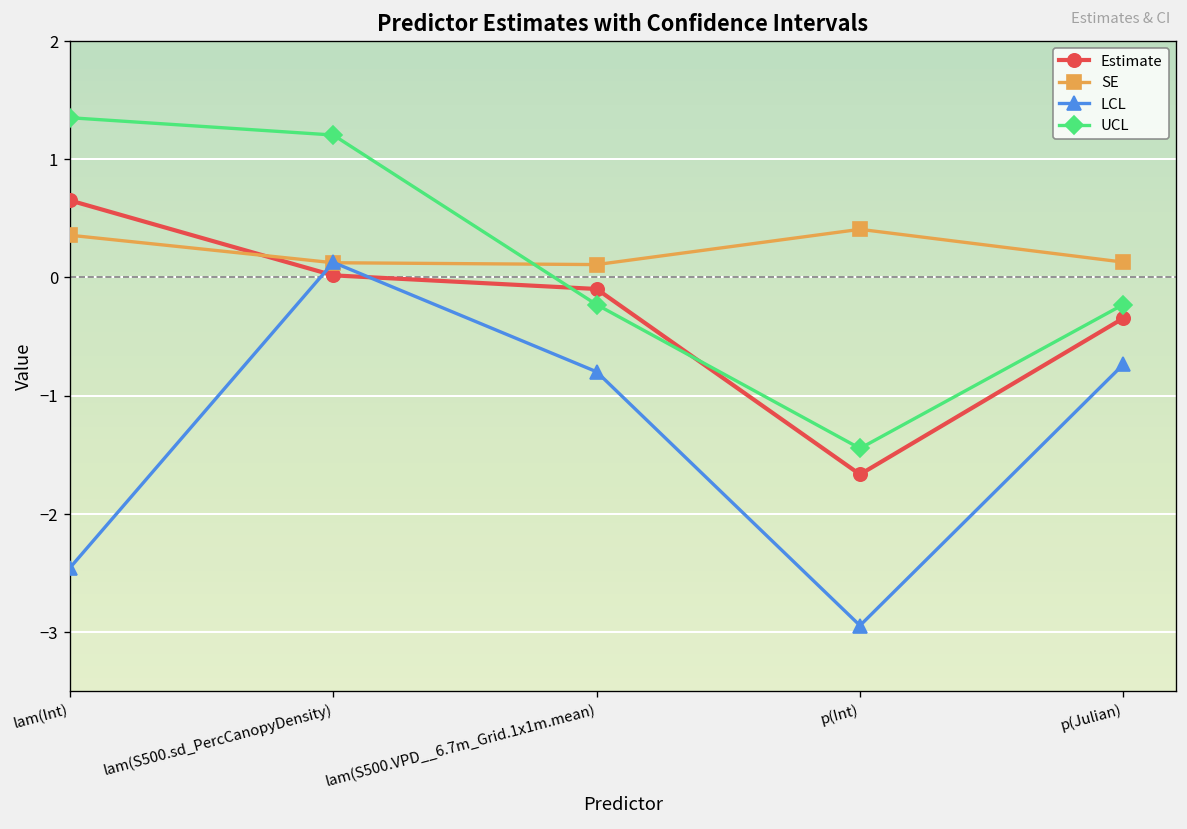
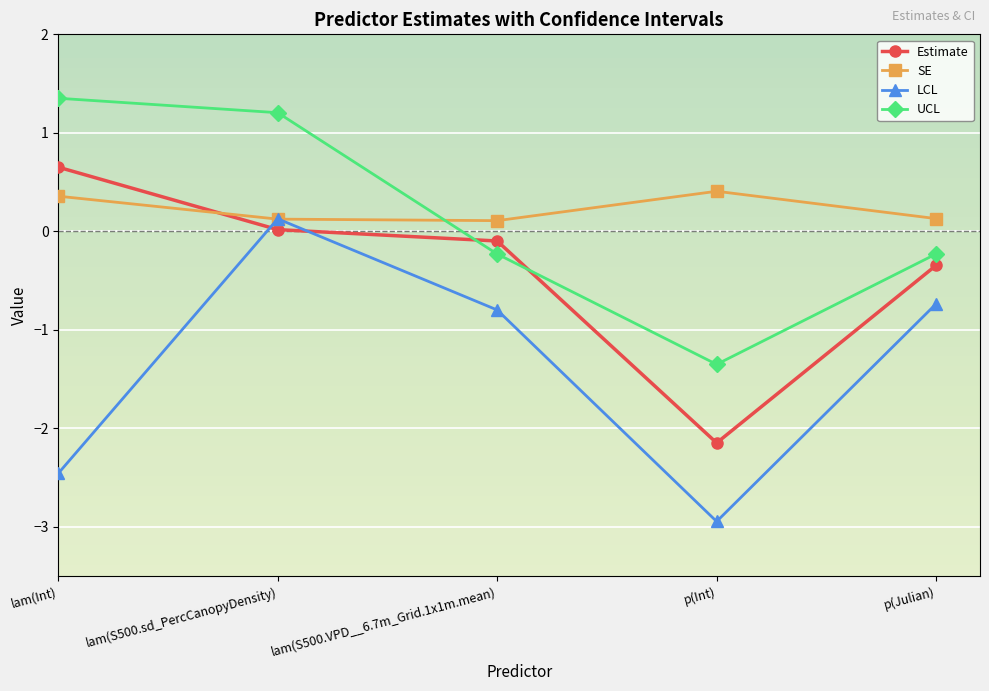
  {
    "Estimate": {
      "lam(Int)": 0.7,
      "lam(S500.sd_PercCanopyDensity)": 0.0,
      "lam(S500.VPD__6.7m_Grid.1x1m.mean)": -0.1,
-     "p(Int)": -1.7,
+     "p(Int)": -2.1,
      "p(Julian)": -0.3
    },
    "SE": {
      "lam(Int)": 0.4,
      "lam(S500.VPD__6.7m_Grid.1x1m.mean)": 0.1,
      "p(Int)": 0.4,
      "p(Julian)": 0.1
    },
    "LCL": {
      "lam(Int)": -2.5,
      "lam(S500.VPD__6.7m_Grid.1x1m.mean)": -0.8,
      "p(Int)": -2.9,
      "p(Julian)": -0.7
    },
    "UCL": {
      "lam(Int)": 1.4,
      "lam(S500.sd_PercCanopyDensity)": 1.2,
      "lam(S500.VPD__6.7m_Grid.1x1m.mean)": -0.2,
-     "p(Int)": -1.45,
+     "p(Int)": -1.35,
      "p(Julian)": -0.2
    }
  }
